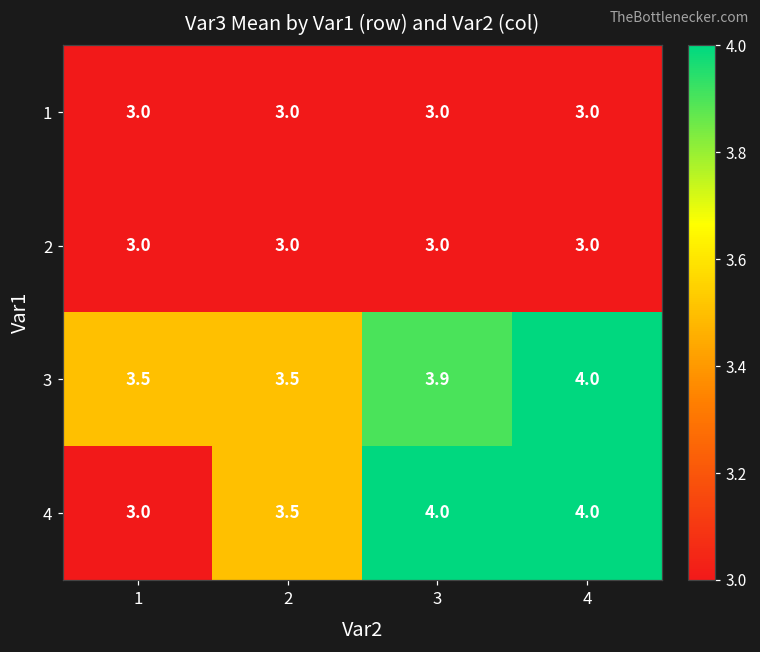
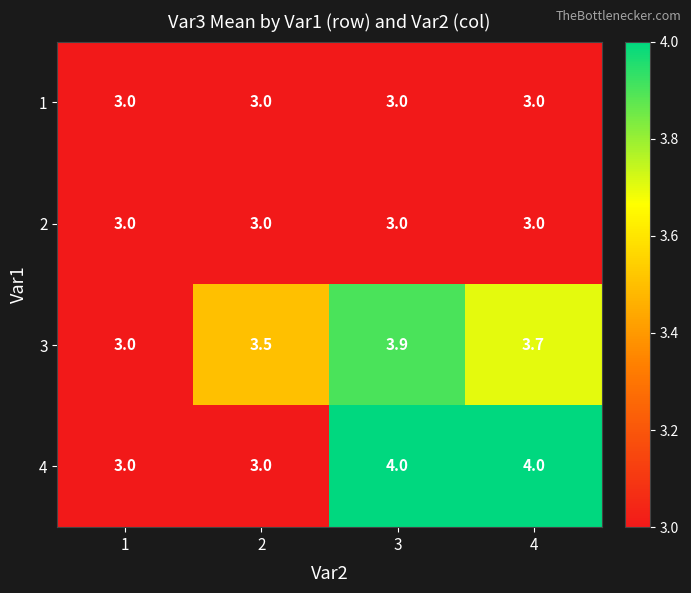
  {
    "1": {
      "1": 3.0,
      "2": 3.0,
      "3": 3.0,
      "4": 3.0
    },
    "2": {
      "1": 3.0,
      "2": 3.0,
      "3": 3.0,
      "4": 3.0
    },
    "3": {
-     "1": 3.5,
+     "1": 3.0,
      "2": 3.5,
      "3": 3.9,
-     "4": 4.0
+     "4": 3.7
    },
    "4": {
      "1": 3.0,
-     "2": 3.5,
+     "2": 3.0,
      "3": 4.0,
      "4": 4.0
    }
  }
